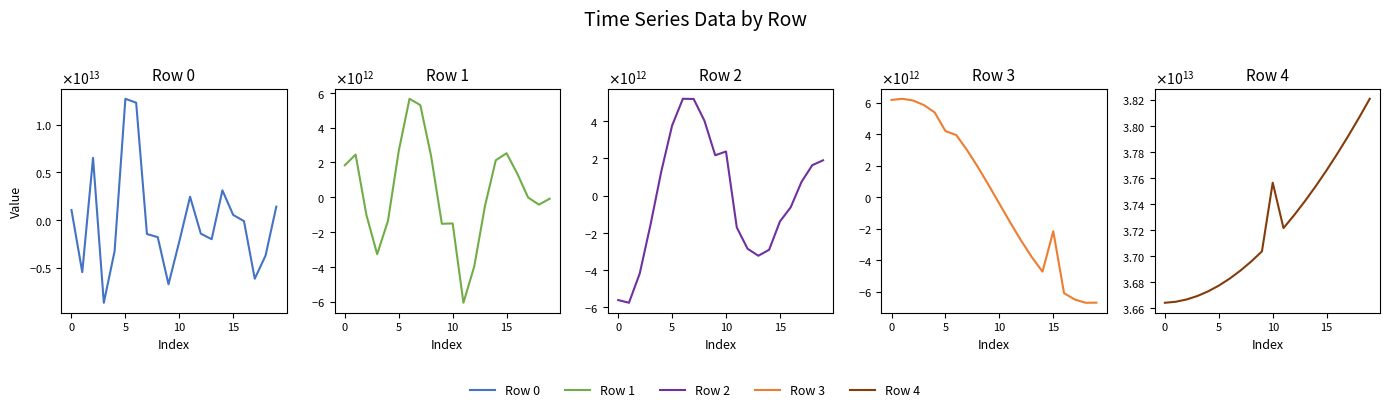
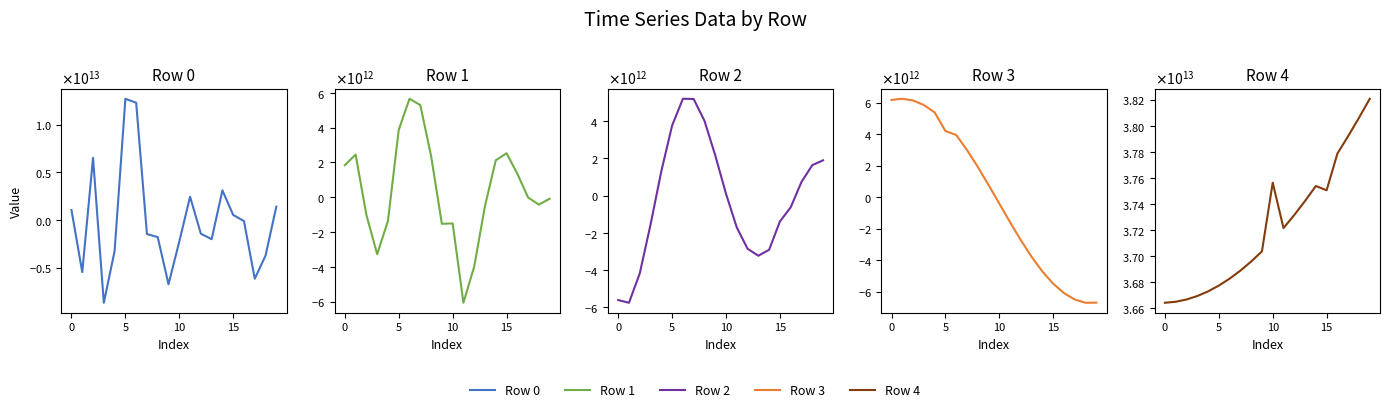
  {
    "Row 0": {
      "0": 1000000000000,
      "5": 13000000000000,
      "10": -2000000000000,
      "15": 1000000000000
    },
    "Row 1": {
      "0": 1800000000000,
-     "5": 2700000000000,
+     "5": 3900000000000,
      "10": -1500000000000,
      "15": 2500000000000
    },
    "Row 2": {
      "0": -5600000000000,
      "5": 3800000000000,
-     "10": 2400000000000,
+     "10": 100000000000,
      "15": -1400000000000
    },
    "Row 3": {
      "0": 6200000000000,
      "5": 4200000000000,
      "10": -400000000000,
-     "15": -2200000000000
+     "15": -5500000000000
    },
    "Row 4": {
      "0": 36640000000000,
      "5": 36770000000000,
      "10": 37560000000000,
-     "15": 37660000000000
+     "15": 37510000000000
    }
  }
